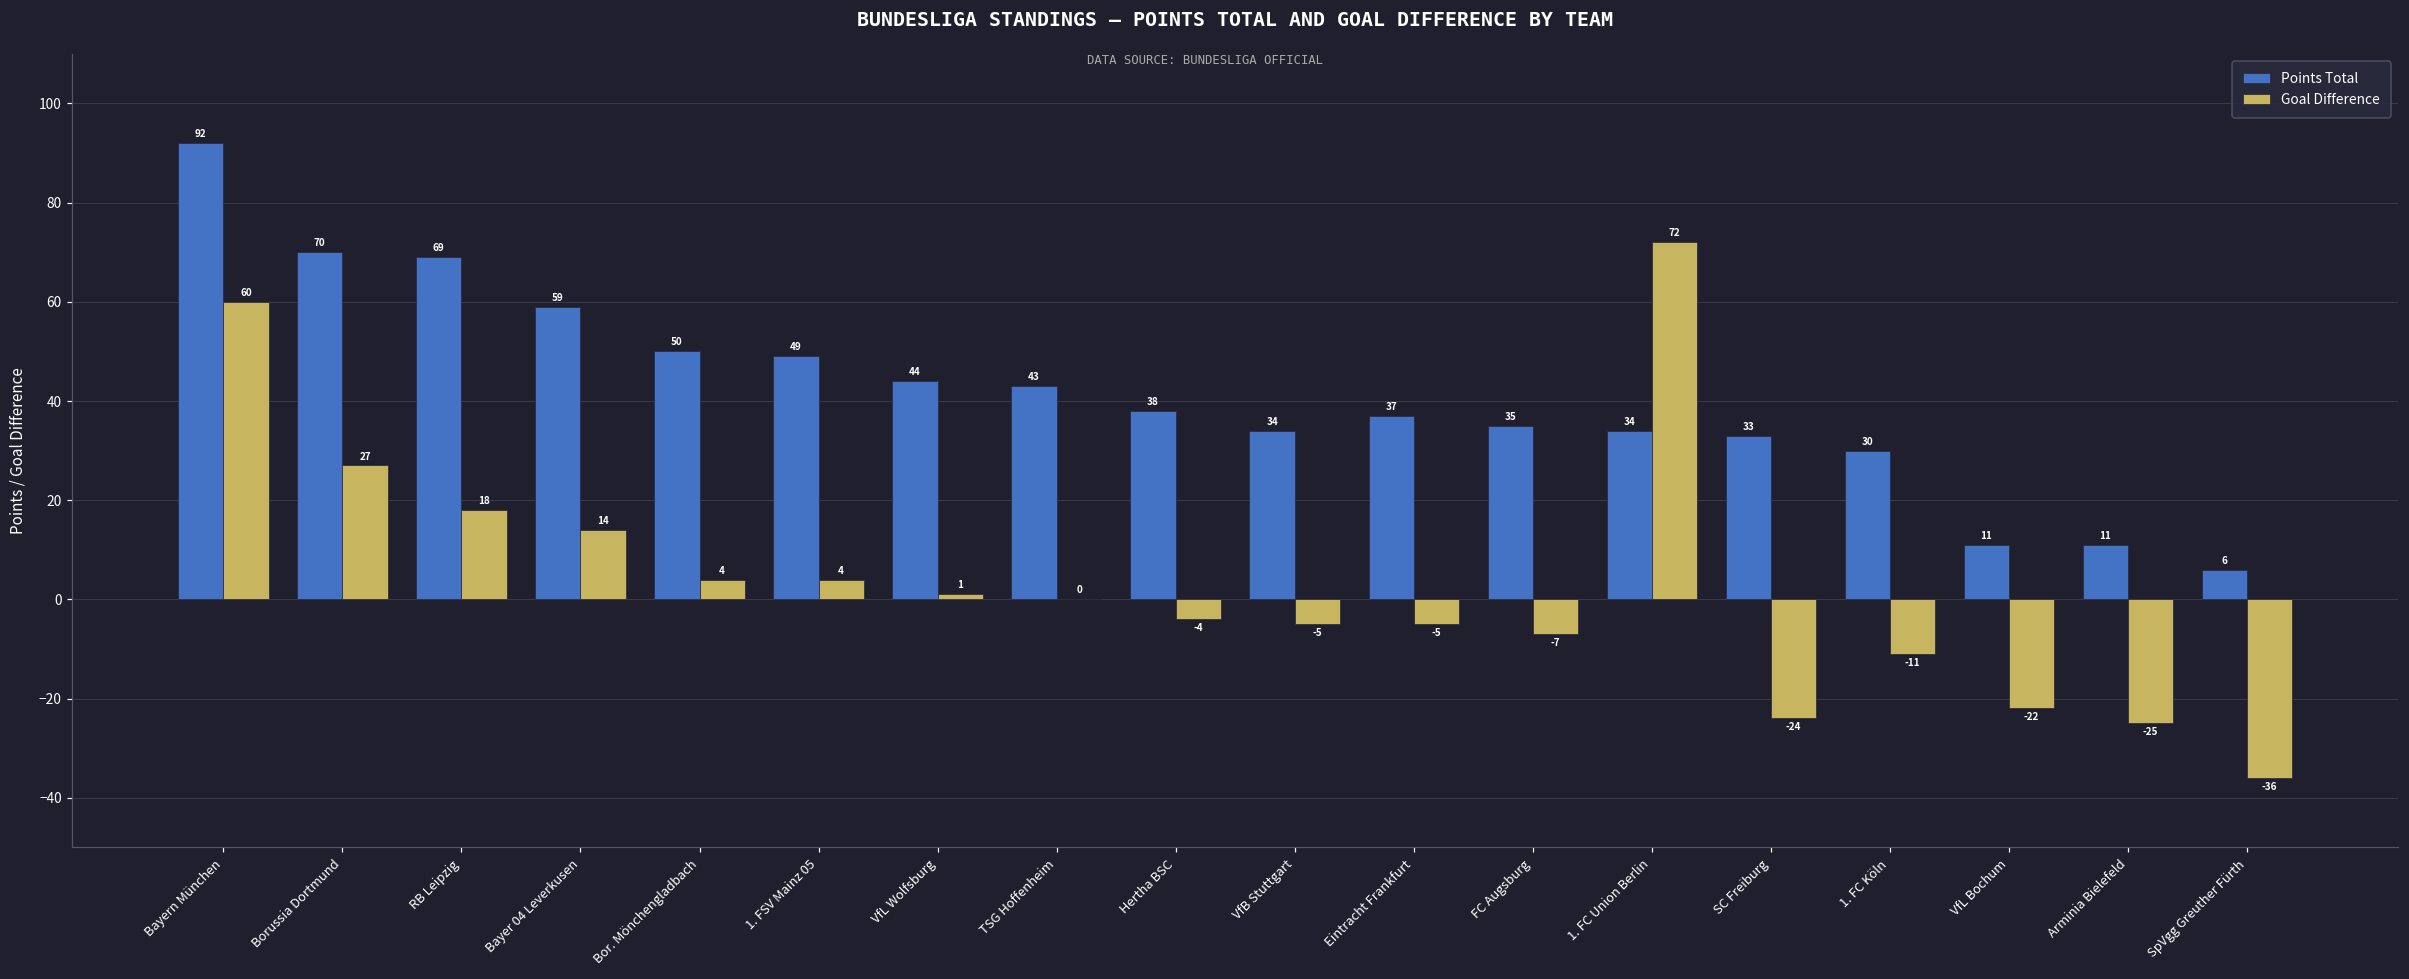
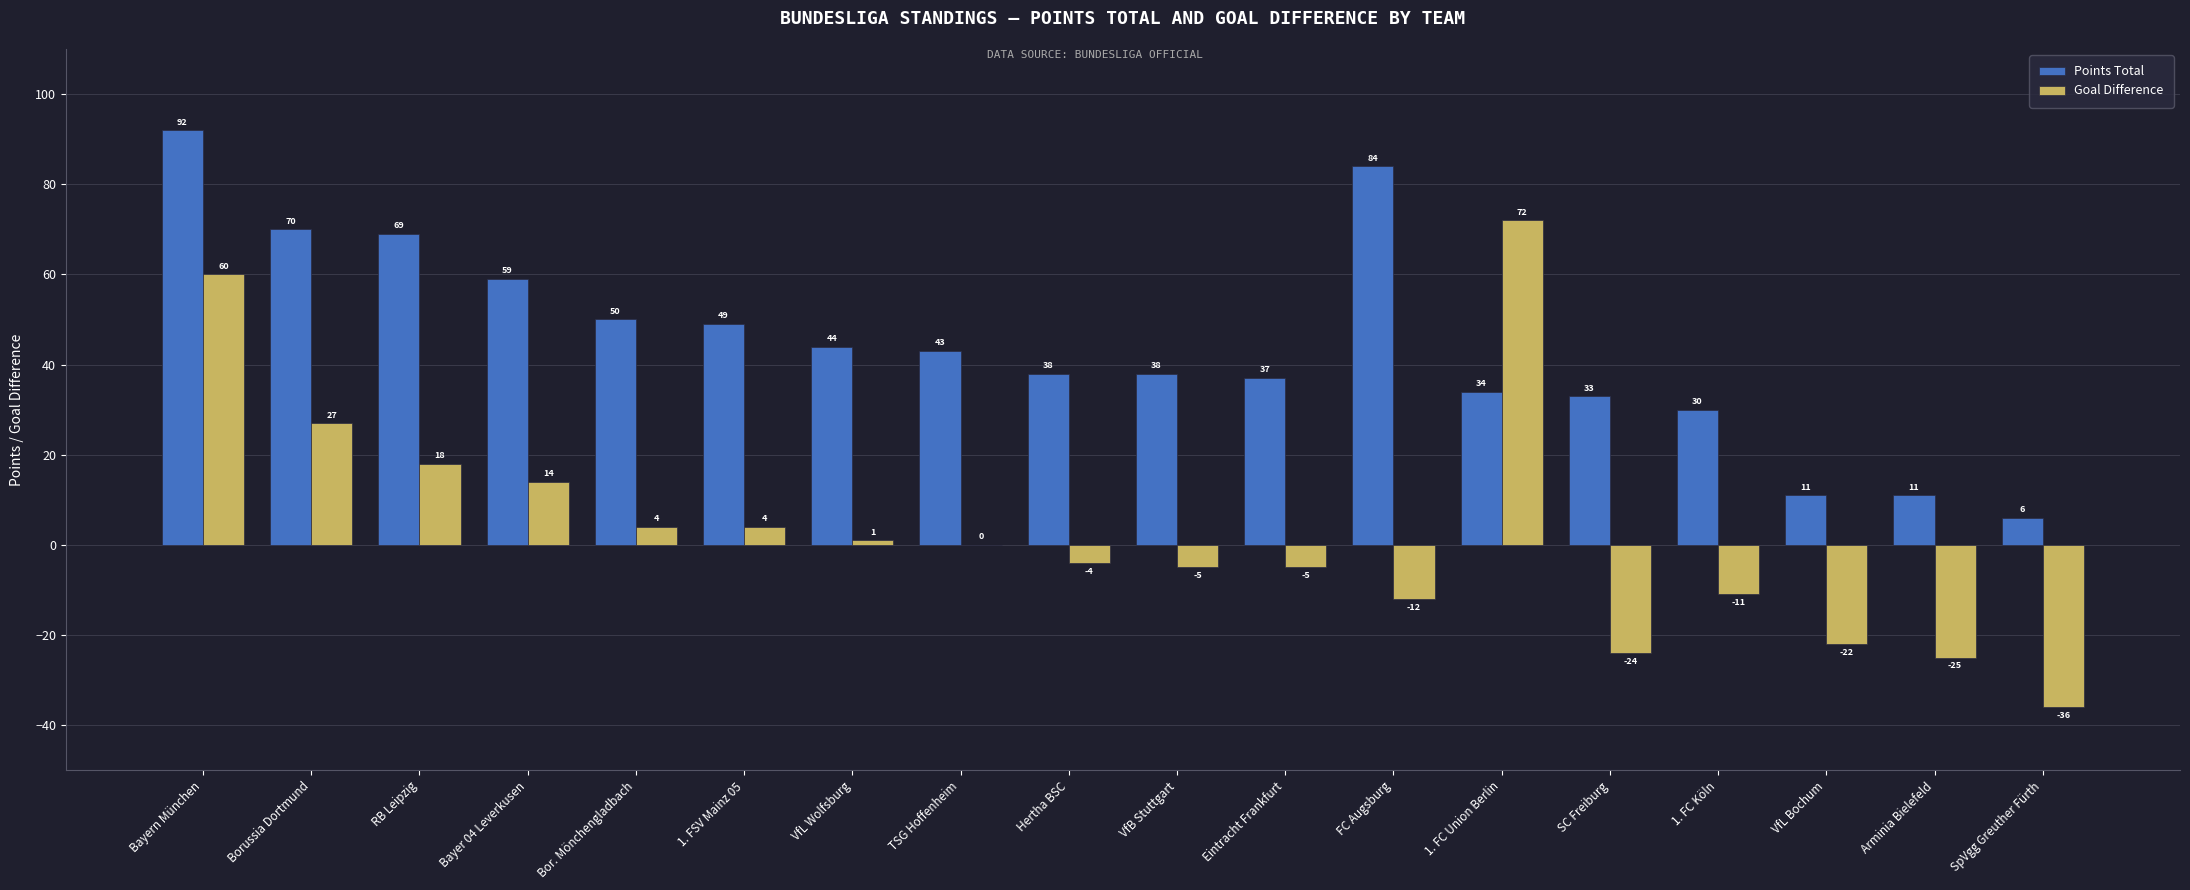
  {
    "Points Total": {
      "Bayern München": 92,
      "Borussia Dortmund": 70,
      "RB Leipzig": 69,
      "Bayer 04 Leverkusen": 59,
      "Bor. Mönchengladbach": 50,
      "1. FSV Mainz 05": 49,
      "VfL Wolfsburg": 44,
      "TSG Hoffenheim": 43,
      "Hertha BSC": 38,
-     "VfB Stuttgart": 34,
+     "VfB Stuttgart": 38,
      "Eintracht Frankfurt": 37,
-     "FC Augsburg": 35,
+     "FC Augsburg": 84,
      "1. FC Union Berlin": 34,
      "SC Freiburg": 33,
      "1. FC Köln": 30,
      "VfL Bochum": 11,
      "Arminia Bielefeld": 11,
      "SpVgg Greuther Fürth": 6
    },
    "Goal Difference": {
      "Bayern München": 60,
      "Borussia Dortmund": 27,
      "RB Leipzig": 18,
      "Bayer 04 Leverkusen": 14,
      "Bor. Mönchengladbach": 4,
      "1. FSV Mainz 05": 4,
      "VfL Wolfsburg": 1,
      "TSG Hoffenheim": 0,
      "Hertha BSC": -4,
      "VfB Stuttgart": -5,
      "Eintracht Frankfurt": -5,
-     "FC Augsburg": -7,
+     "FC Augsburg": -12,
      "1. FC Union Berlin": 72,
      "SC Freiburg": -24,
      "1. FC Köln": -11,
      "VfL Bochum": -22,
      "Arminia Bielefeld": -25,
      "SpVgg Greuther Fürth": -36
    }
  }
